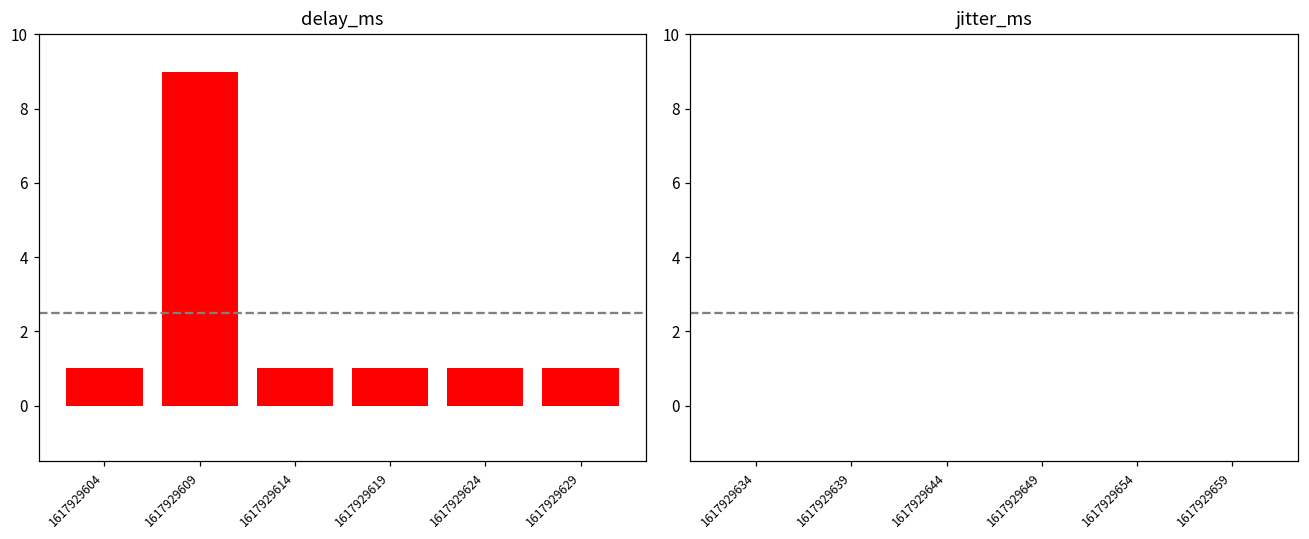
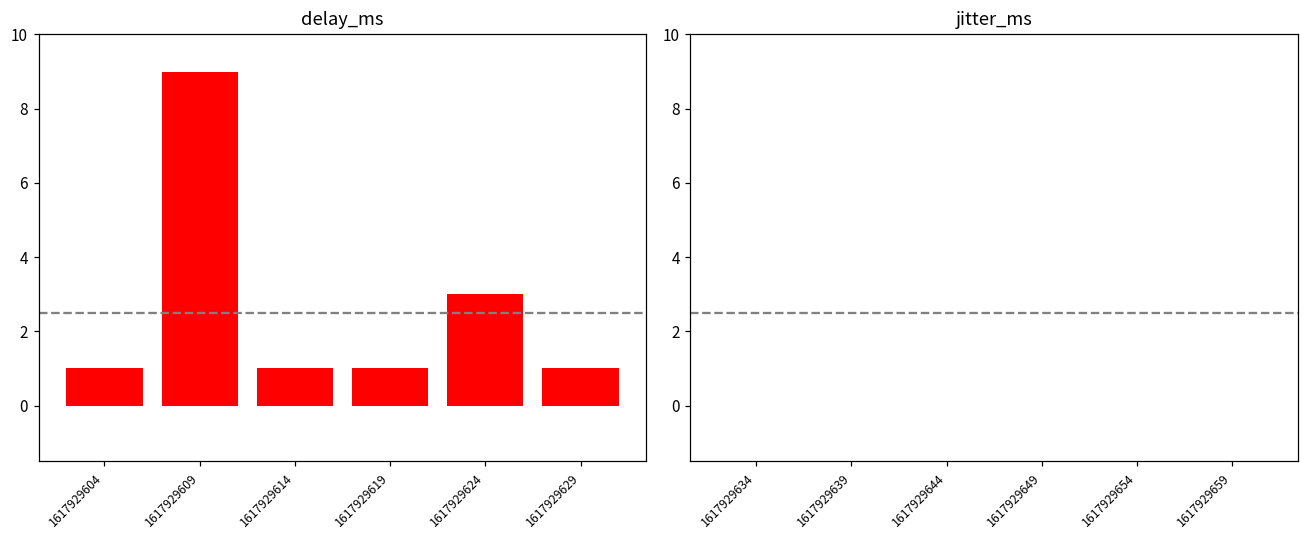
  {
    "delay_ms": {
      "1617929604": 1,
      "1617929609": 9,
      "1617929614": 1,
      "1617929619": 1,
-     "1617929624": 1,
+     "1617929624": 3,
      "1617929629": 1
    },
    "jitter_ms": {
      "1617929634": 0.0,
      "1617929639": 0.0,
      "1617929644": 0.0,
      "1617929649": 0.0,
      "1617929654": 0.0,
      "1617929659": 0.0
    }
  }
